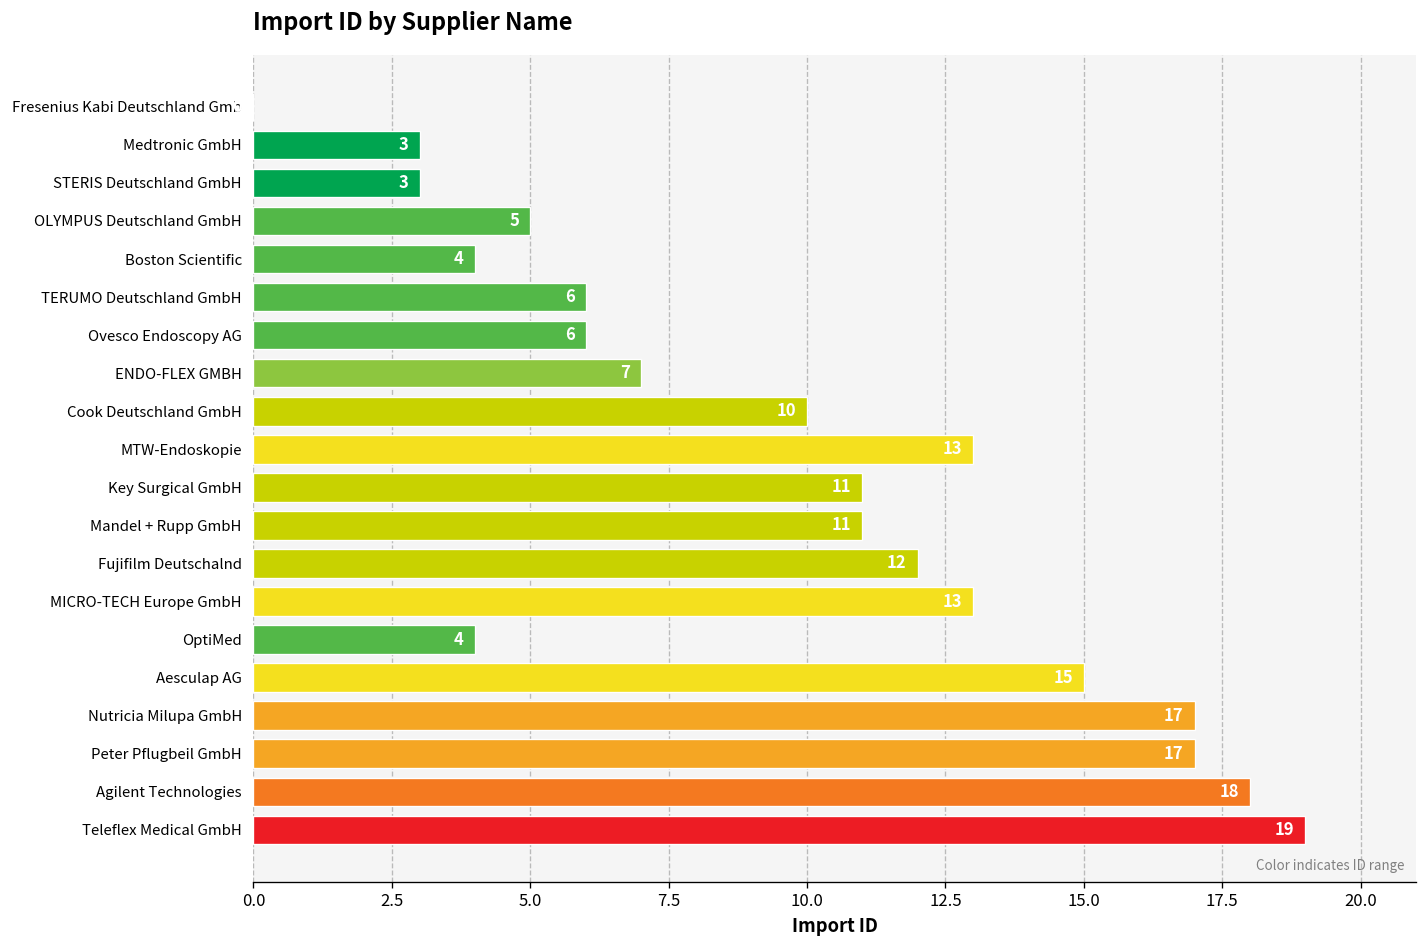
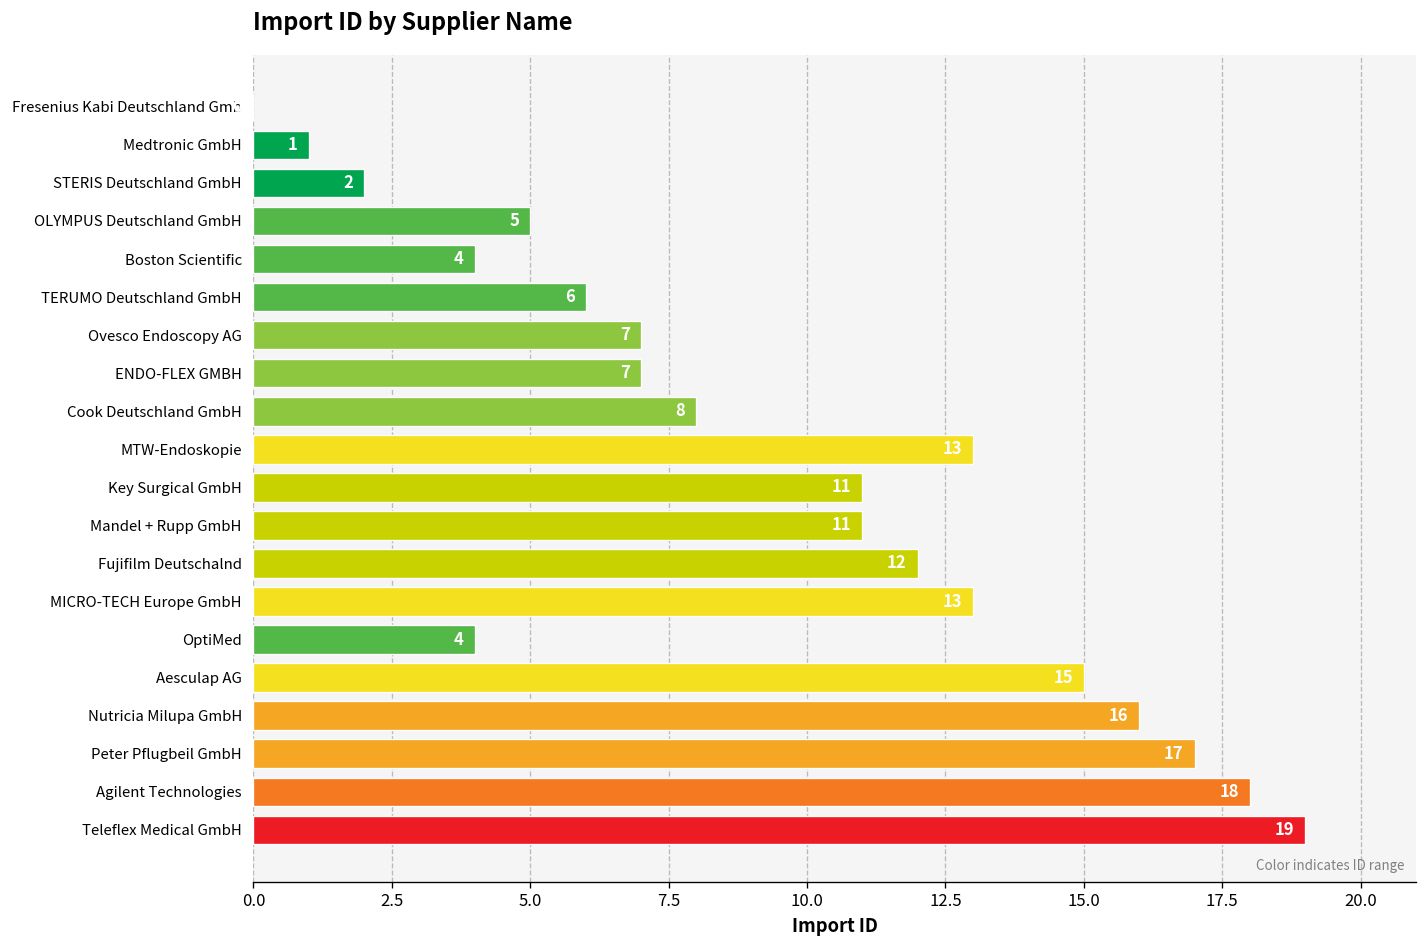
  {
-   "Medtronic GmbH": 3,
-   "STERIS Deutschland GmbH": 3,
+   "Medtronic GmbH": 1,
+   "STERIS Deutschland GmbH": 2,
    "OLYMPUS Deutschland GmbH": 5,
    "Boston Scientific": 4,
    "TERUMO Deutschland GmbH": 6,
-   "Ovesco Endoscopy AG": 6,
+   "Ovesco Endoscopy AG": 7,
    "ENDO-FLEX GMBH": 7,
-   "Cook Deutschland GmbH": 10,
+   "Cook Deutschland GmbH": 8,
    "MTW-Endoskopie": 13,
    "Key Surgical GmbH": 11,
    "Mandel + Rupp GmbH": 11,
    "Fujifilm Deutschalnd": 12,
    "MICRO-TECH Europe GmbH": 13,
    "OptiMed": 4,
    "Aesculap AG": 15,
-   "Nutricia Milupa GmbH": 17,
+   "Nutricia Milupa GmbH": 16,
    "Peter Pflugbeil GmbH": 17,
    "Agilent Technologies": 18,
    "Teleflex Medical GmbH": 19
  }
